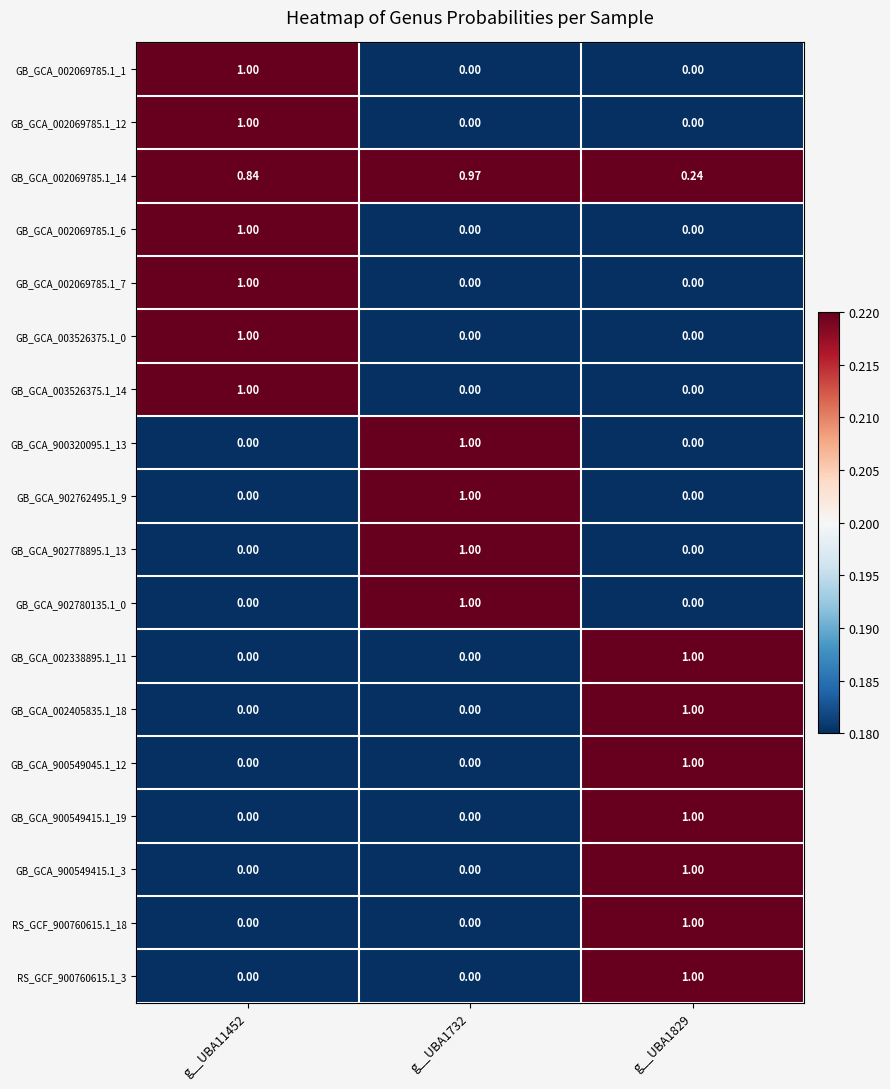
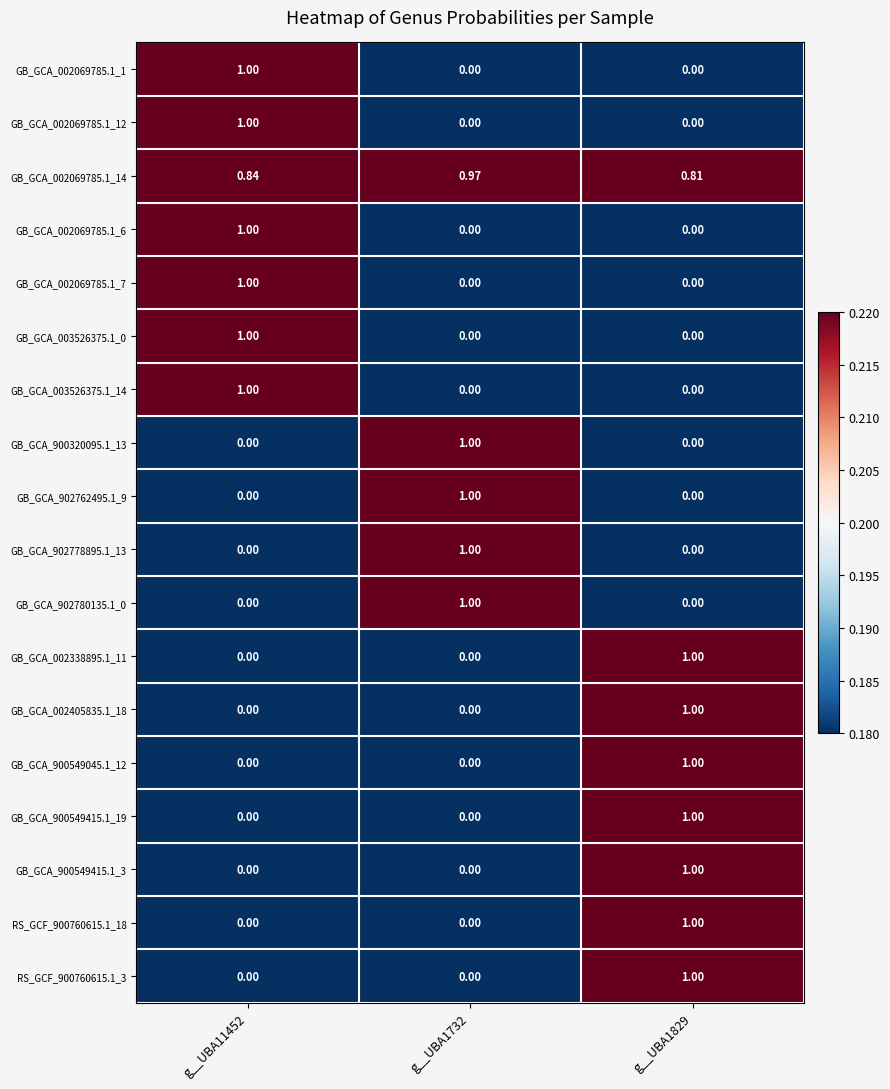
  {
    "GB_GCA_002069785.1_1": {
      "g__UBA11452": 1.00,
      "g__UBA1732": 0.00,
      "g__UBA1829": 0.00
    },
    "GB_GCA_002069785.1_12": {
      "g__UBA11452": 1.00,
      "g__UBA1732": 0.00,
      "g__UBA1829": 0.00
    },
    "GB_GCA_002069785.1_14": {
      "g__UBA11452": 0.84,
      "g__UBA1732": 0.97,
-     "g__UBA1829": 0.24
+     "g__UBA1829": 0.81
    },
    "GB_GCA_002069785.1_6": {
      "g__UBA11452": 1.00,
      "g__UBA1732": 0.00,
      "g__UBA1829": 0.00
    },
    "GB_GCA_002069785.1_7": {
      "g__UBA11452": 1.00,
      "g__UBA1732": 0.00,
      "g__UBA1829": 0.00
    },
    "GB_GCA_003526375.1_0": {
      "g__UBA11452": 1.00,
      "g__UBA1732": 0.00,
      "g__UBA1829": 0.00
    },
    "GB_GCA_003526375.1_14": {
      "g__UBA11452": 1.00,
      "g__UBA1732": 0.00,
      "g__UBA1829": 0.00
    },
    "GB_GCA_900320095.1_13": {
      "g__UBA11452": 0.00,
      "g__UBA1732": 1.00,
      "g__UBA1829": 0.00
    },
    "GB_GCA_902762495.1_9": {
      "g__UBA11452": 0.00,
      "g__UBA1732": 1.00,
      "g__UBA1829": 0.00
    },
    "GB_GCA_902778895.1_13": {
      "g__UBA11452": 0.00,
      "g__UBA1732": 1.00,
      "g__UBA1829": 0.00
    },
    "GB_GCA_902780135.1_0": {
      "g__UBA11452": 0.00,
      "g__UBA1732": 1.00,
      "g__UBA1829": 0.00
    },
    "GB_GCA_002338895.1_11": {
      "g__UBA11452": 0.00,
      "g__UBA1732": 0.00,
      "g__UBA1829": 1.00
    },
    "GB_GCA_002405835.1_18": {
      "g__UBA11452": 0.00,
      "g__UBA1732": 0.00,
      "g__UBA1829": 1.00
    },
    "GB_GCA_900549045.1_12": {
      "g__UBA11452": 0.00,
      "g__UBA1732": 0.00,
      "g__UBA1829": 1.00
    },
    "GB_GCA_900549415.1_19": {
      "g__UBA11452": 0.00,
      "g__UBA1732": 0.00,
      "g__UBA1829": 1.00
    },
    "GB_GCA_900549415.1_3": {
      "g__UBA11452": 0.00,
      "g__UBA1732": 0.00,
      "g__UBA1829": 1.00
    },
    "RS_GCF_900760615.1_18": {
      "g__UBA11452": 0.00,
      "g__UBA1732": 0.00,
      "g__UBA1829": 1.00
    },
    "RS_GCF_900760615.1_3": {
      "g__UBA11452": 0.00,
      "g__UBA1732": 0.00,
      "g__UBA1829": 1.00
    }
  }
